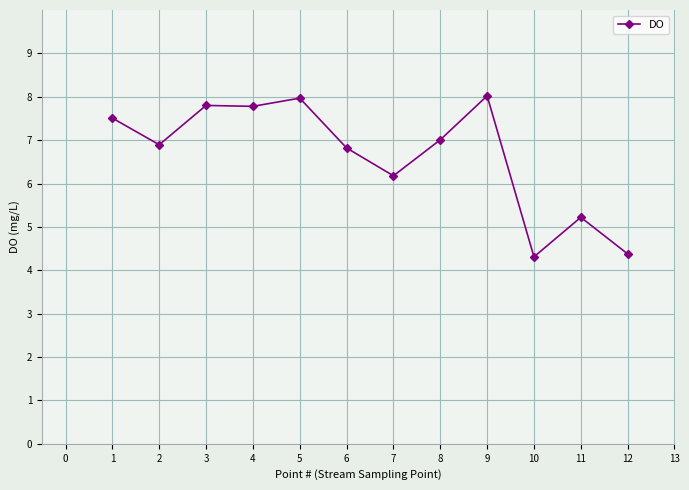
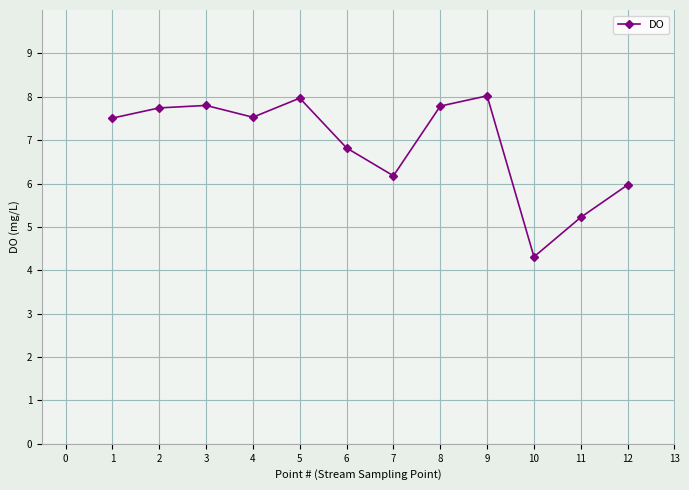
  {
    "1": 7.5,
-   "2": 6.9,
+   "2": 7.7,
    "3": 7.8,
-   "4": 7.8,
+   "4": 7.5,
    "5": 8.0,
    "6": 6.8,
    "7": 6.2,
-   "8": 7.0,
+   "8": 7.8,
    "9": 8.0,
    "10": 4.3,
    "11": 5.2,
-   "12": 4.4
+   "12": 6.0
  }
